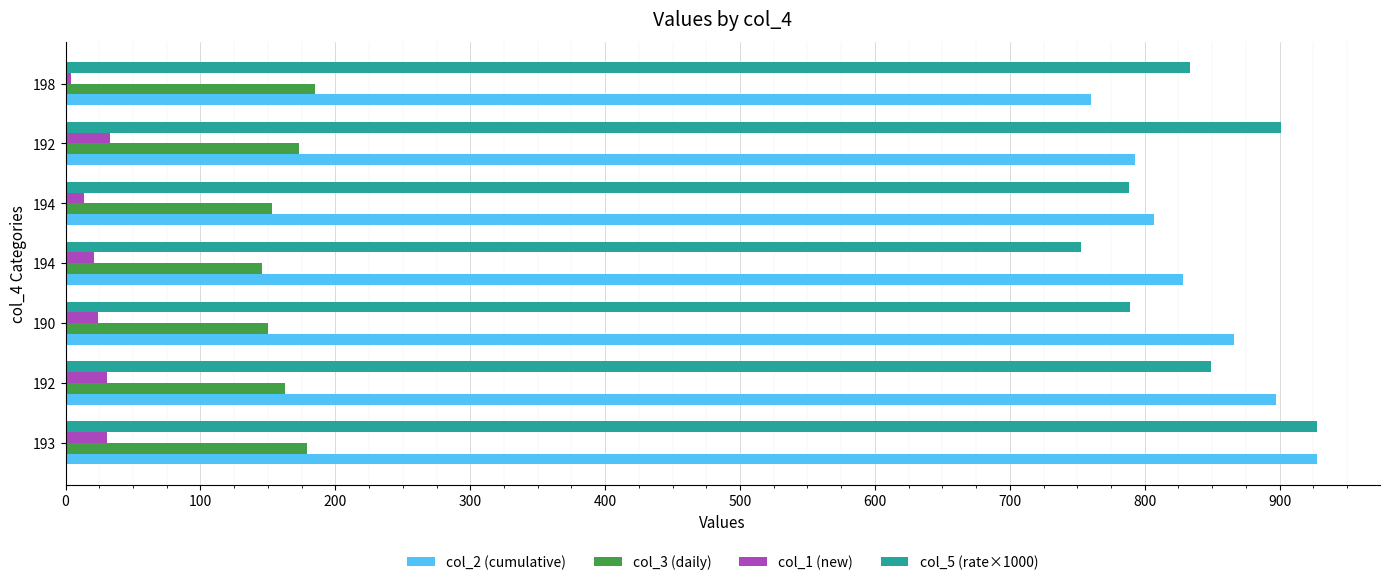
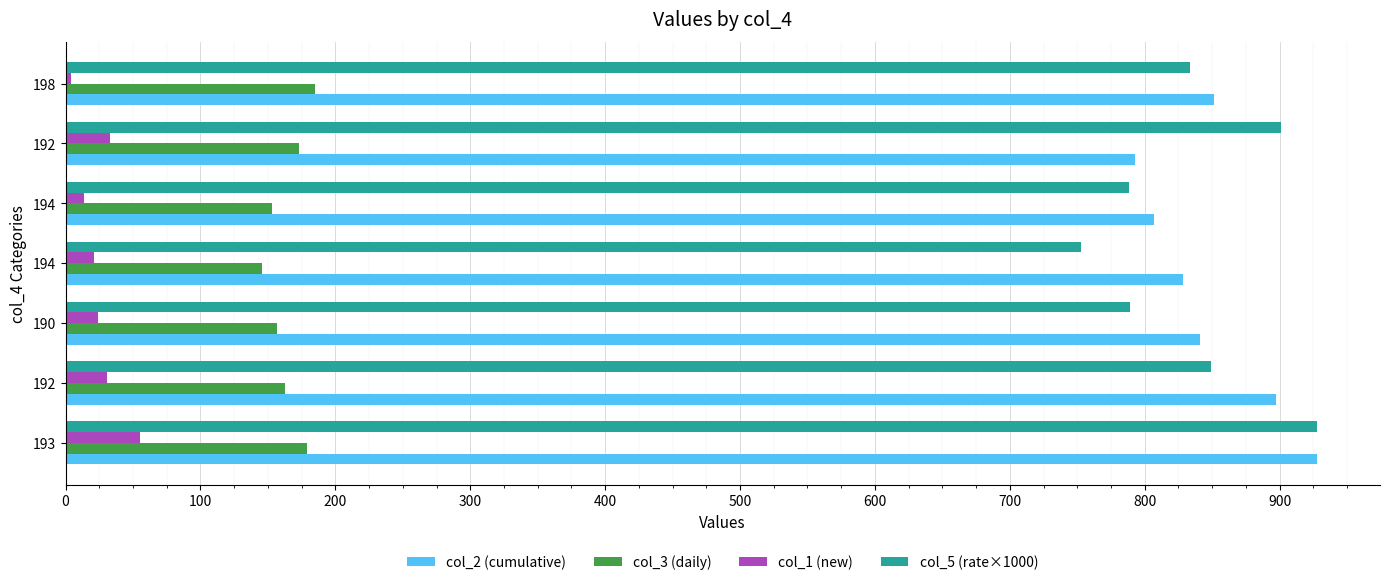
  {
    "col_2 (cumulative)": {
-     "198": 760,
-     "190": 866,
+     "198": 851,
+     "190": 841,
      "193": 928
    },
    "col_3 (daily)": {
      "198": 185,
-     "190": 150,
+     "190": 157,
      "193": 179
    },
    "col_1 (new)": {
      "198": 4,
      "190": 24,
-     "193": 31
+     "193": 55
    },
    "col_5 (rate×1000)": {
      "198": 833,
      "190": 789,
      "193": 928
    }
  }
